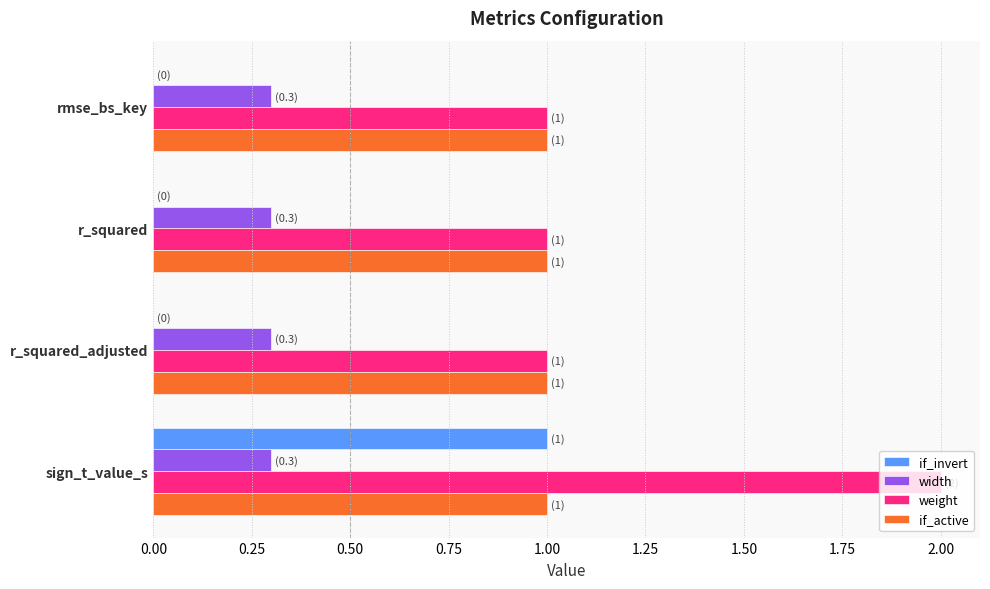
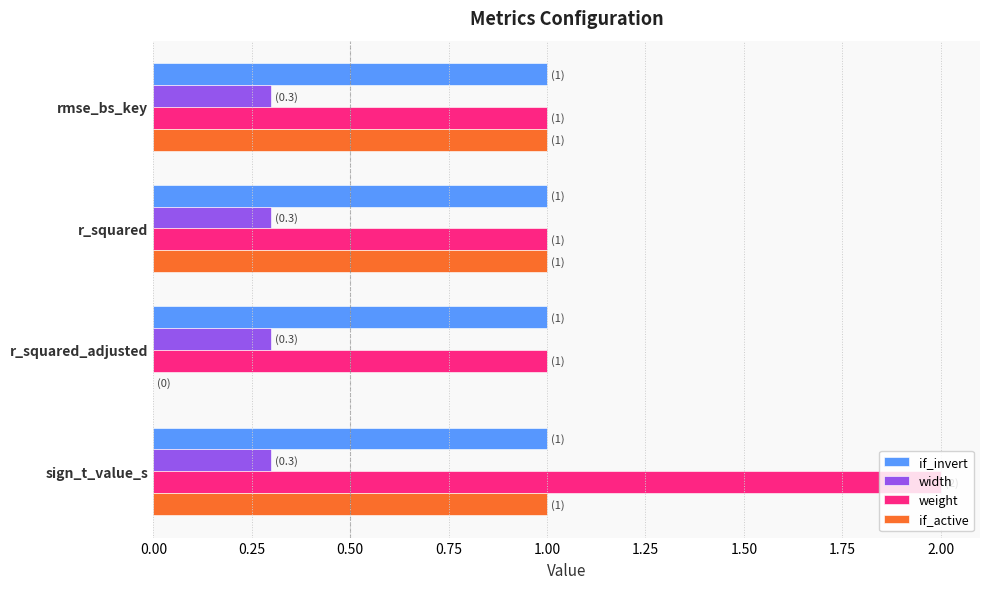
  {
    "if_invert": {
-     "rmse_bs_key": "(0)",
-     "r_squared": "(0)",
-     "r_squared_adjusted": "(0)",
+     "rmse_bs_key": "(1)",
+     "r_squared": "(1)",
+     "r_squared_adjusted": "(1)",
      "sign_t_value_s": "(1)"
    },
    "width": {
      "rmse_bs_key": "(0.3)",
      "r_squared": "(0.3)",
      "r_squared_adjusted": "(0.3)",
      "sign_t_value_s": "(0.3)"
    },
    "weight": {
      "rmse_bs_key": "(1)",
      "r_squared": "(1)",
      "r_squared_adjusted": "(1)"
    },
    "if_active": {
      "rmse_bs_key": "(1)",
      "r_squared": "(1)",
-     "r_squared_adjusted": "(1)",
+     "r_squared_adjusted": "(0)",
      "sign_t_value_s": "(1)"
    }
  }
